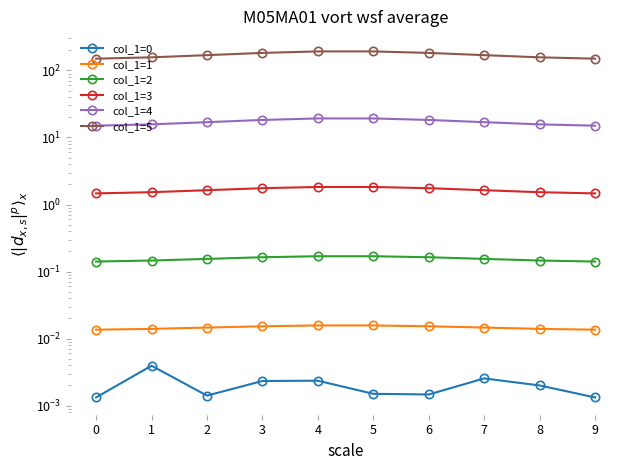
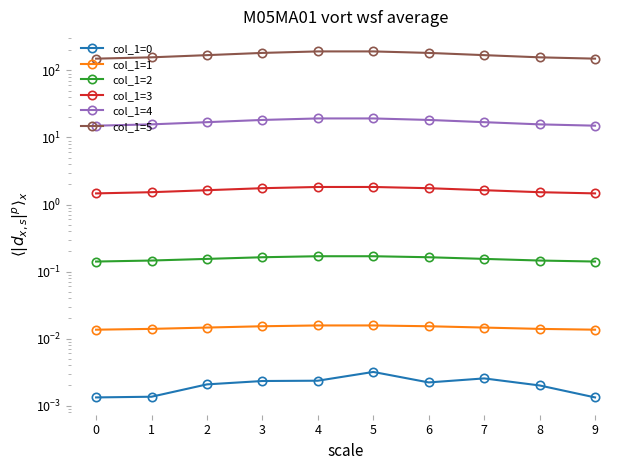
  {
    "col_1=0": {
      "0": 0.0013,
-     "1": 0.004,
-     "2": 0.0014,
+     "1": 0.0014,
+     "2": 0.0021,
      "3": 0.0023,
      "4": 0.0024,
-     "5": 0.0015,
-     "6": 0.0015,
+     "5": 0.003,
+     "6": 0.0022,
      "7": 0.0025,
      "8": 0.0020,
      "9": 0.0013
    },
    "col_1=1": {
      "0": 0.014,
      "1": 0.014,
      "2": 0.015,
      "3": 0.015,
      "4": 0.016,
      "5": 0.016,
      "6": 0.015,
      "7": 0.015,
      "8": 0.014,
      "9": 0.014
    },
    "col_1=2": {
      "0": 0.14,
      "1": 0.15,
      "2": 0.15,
      "3": 0.16,
      "4": 0.17,
      "5": 0.17,
      "6": 0.16,
      "7": 0.15,
      "8": 0.15,
      "9": 0.14
    },
    "col_1=3": {
      "0": 1.5,
      "1": 1.5,
      "2": 1.6,
      "3": 1.8,
      "4": 1.8,
      "5": 1.8,
      "6": 1.8,
      "7": 1.6,
      "8": 1.5,
      "9": 1.5
    },
    "col_1=4": {
      "0": 15,
      "1": 16,
      "2": 17,
      "3": 18,
      "4": 19,
      "5": 19,
      "6": 18,
      "7": 17,
      "8": 16,
      "9": 15
    },
    "col_1=5": {
      "0": 150,
      "1": 160,
      "2": 170,
      "3": 180,
      "4": 190,
      "5": 190,
      "6": 180,
      "7": 170,
      "8": 160,
      "9": 150
    }
  }
